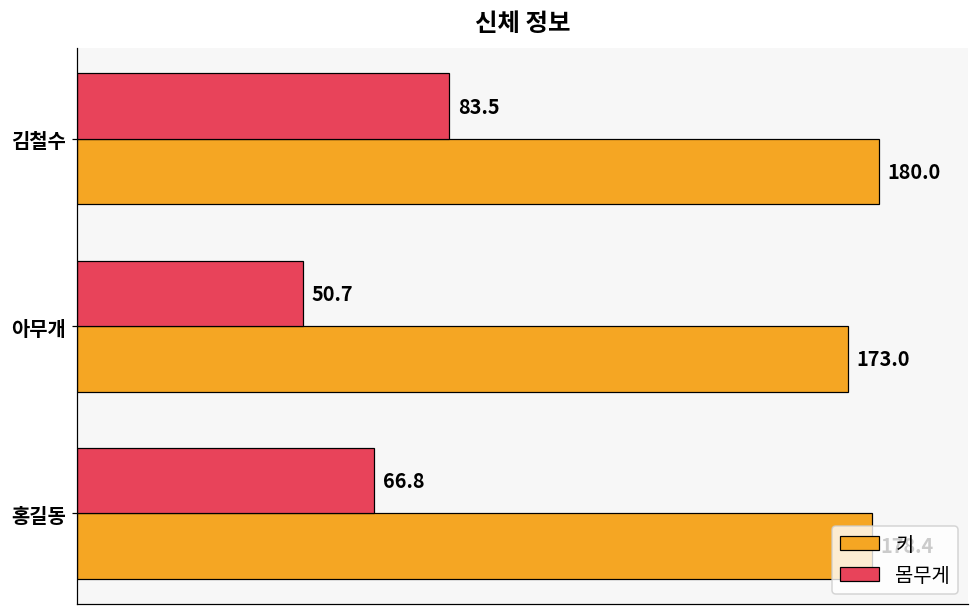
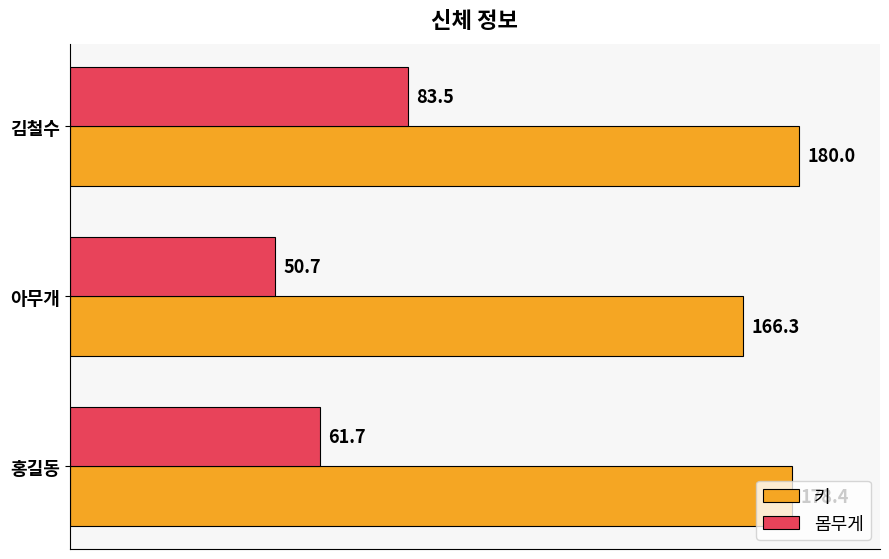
  {
    "키": {
      "김철수": 180.0,
-     "아무개": 173.0
+     "아무개": 166.3
    },
    "몸무게": {
      "김철수": 83.5,
      "아무개": 50.7,
-     "홍길동": 66.8
+     "홍길동": 61.7
    }
  }
